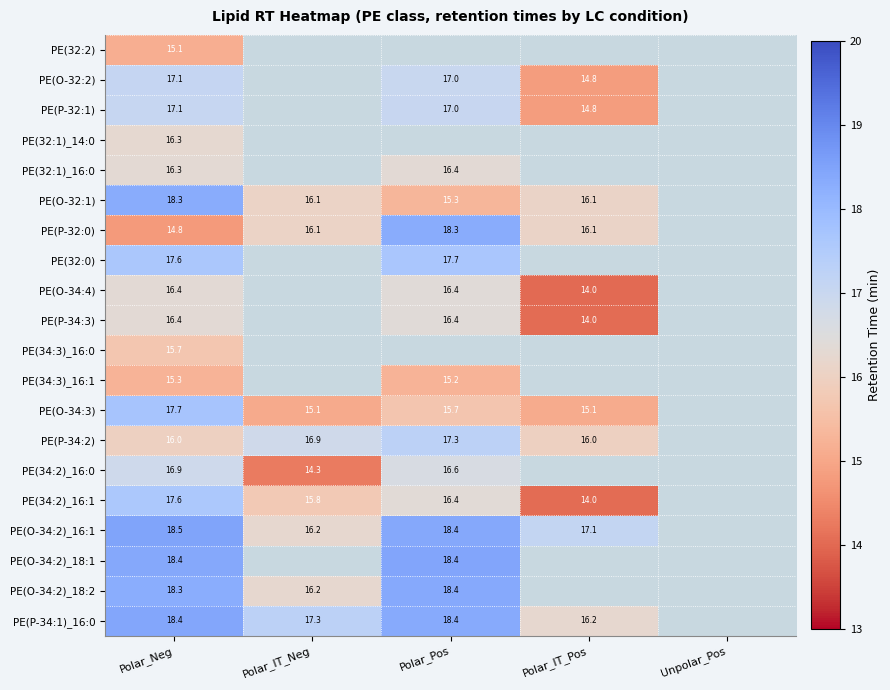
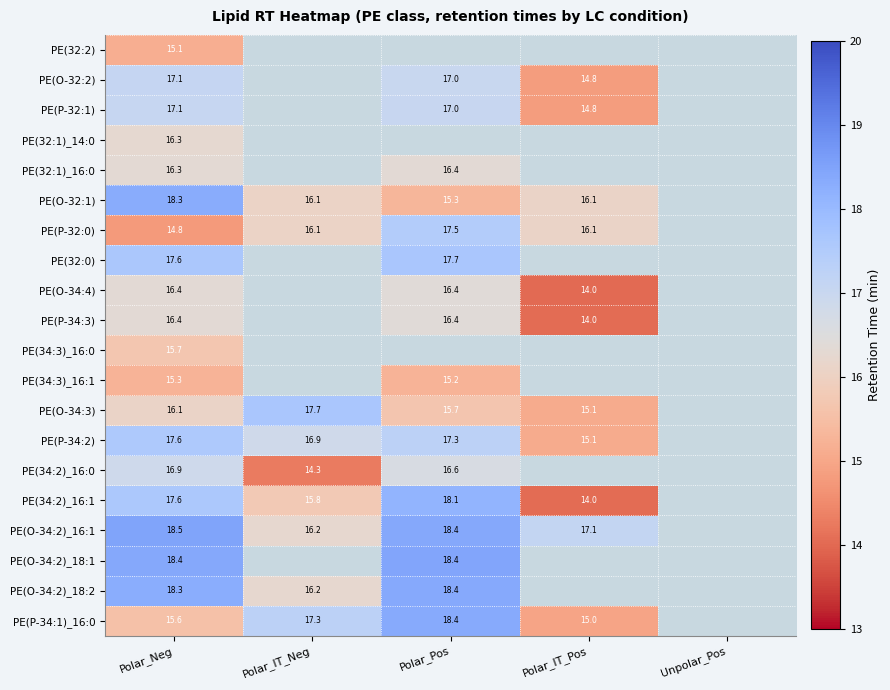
  {
    "PE(32:2)": {
      "Polar_Neg": 15.1
    },
    "PE(O-32:2)": {
      "Polar_Neg": 17.1,
      "Polar_Pos": 17.0,
      "Polar_IT_Pos": 14.8
    },
    "PE(P-32:1)": {
      "Polar_Neg": 17.1,
      "Polar_Pos": 17.0,
      "Polar_IT_Pos": 14.8
    },
    "PE(32:1)_14:0": {
      "Polar_Neg": 16.3
    },
    "PE(32:1)_16:0": {
      "Polar_Neg": 16.3,
      "Polar_Pos": 16.4
    },
    "PE(O-32:1)": {
      "Polar_Neg": 18.3,
      "Polar_IT_Neg": 16.1,
      "Polar_Pos": 15.3,
      "Polar_IT_Pos": 16.1
    },
    "PE(P-32:0)": {
      "Polar_Neg": 14.8,
      "Polar_IT_Neg": 16.1,
-     "Polar_Pos": 18.3,
+     "Polar_Pos": 17.5,
      "Polar_IT_Pos": 16.1
    },
    "PE(32:0)": {
      "Polar_Neg": 17.6,
      "Polar_Pos": 17.7
    },
    "PE(O-34:4)": {
      "Polar_Neg": 16.4,
      "Polar_Pos": 16.4,
      "Polar_IT_Pos": 14.0
    },
    "PE(P-34:3)": {
      "Polar_Neg": 16.4,
      "Polar_Pos": 16.4,
      "Polar_IT_Pos": 14.0
    },
    "PE(34:3)_16:0": {
      "Polar_Neg": 15.7
    },
    "PE(34:3)_16:1": {
      "Polar_Neg": 15.3,
      "Polar_Pos": 15.2
    },
    "PE(O-34:3)": {
-     "Polar_Neg": 17.7,
-     "Polar_IT_Neg": 15.1,
+     "Polar_Neg": 16.1,
+     "Polar_IT_Neg": 17.7,
      "Polar_Pos": 15.7,
      "Polar_IT_Pos": 15.1
    },
    "PE(P-34:2)": {
-     "Polar_Neg": 16.0,
+     "Polar_Neg": 17.6,
      "Polar_IT_Neg": 16.9,
      "Polar_Pos": 17.3,
-     "Polar_IT_Pos": 16.0
+     "Polar_IT_Pos": 15.1
    },
    "PE(34:2)_16:0": {
      "Polar_Neg": 16.9,
      "Polar_IT_Neg": 14.3,
      "Polar_Pos": 16.6
    },
    "PE(34:2)_16:1": {
      "Polar_Neg": 17.6,
      "Polar_IT_Neg": 15.8,
-     "Polar_Pos": 16.4,
+     "Polar_Pos": 18.1,
      "Polar_IT_Pos": 14.0
    },
    "PE(O-34:2)_16:1": {
      "Polar_Neg": 18.5,
      "Polar_IT_Neg": 16.2,
      "Polar_Pos": 18.4,
      "Polar_IT_Pos": 17.1
    },
    "PE(O-34:2)_18:1": {
      "Polar_Neg": 18.4,
      "Polar_Pos": 18.4
    },
    "PE(O-34:2)_18:2": {
      "Polar_Neg": 18.3,
      "Polar_IT_Neg": 16.2,
      "Polar_Pos": 18.4
    },
    "PE(P-34:1)_16:0": {
-     "Polar_Neg": 18.4,
+     "Polar_Neg": 15.6,
      "Polar_IT_Neg": 17.3,
      "Polar_Pos": 18.4,
-     "Polar_IT_Pos": 16.2
+     "Polar_IT_Pos": 15.0
    }
  }
